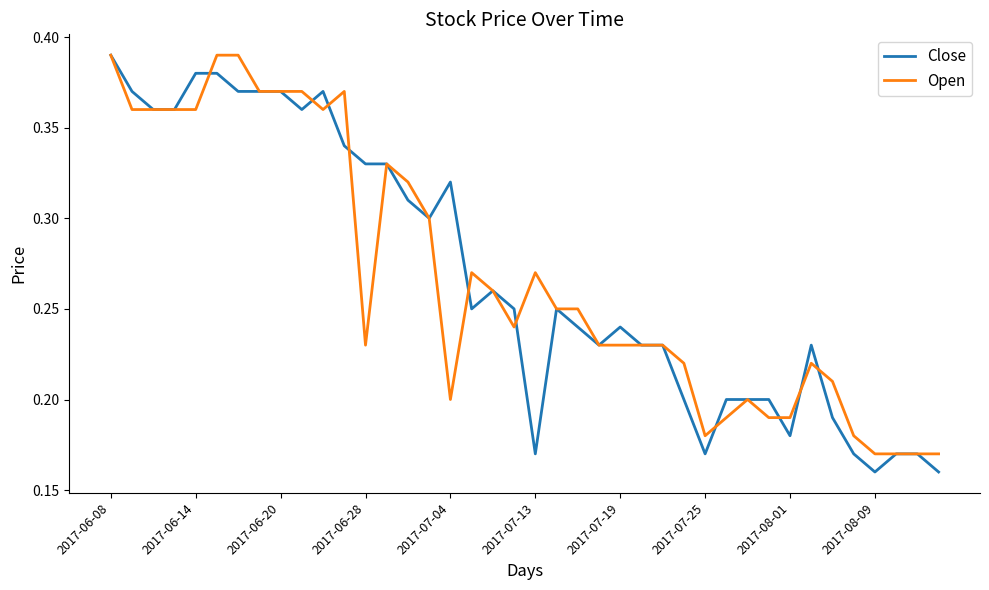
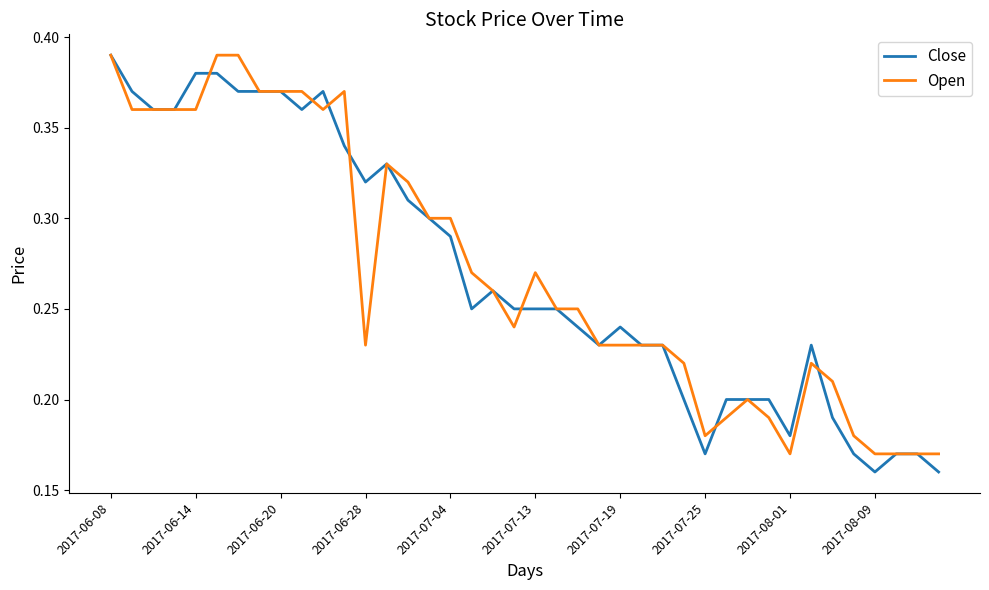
  {
    "Close": {
      "2017-06-14": 0.38,
-     "2017-06-28": 0.33,
-     "2017-07-04": 0.32,
-     "2017-07-13": 0.17,
+     "2017-06-28": 0.32,
+     "2017-07-04": 0.29,
+     "2017-07-13": 0.25,
      "2017-07-19": 0.24,
      "2017-07-25": 0.17,
      "2017-08-01": 0.18,
      "2017-08-09": 0.16
    },
    "Open": {
      "2017-06-14": 0.36,
      "2017-06-28": 0.23,
-     "2017-07-04": 0.2,
+     "2017-07-04": 0.3,
      "2017-07-13": 0.27,
      "2017-07-19": 0.23,
      "2017-07-25": 0.18,
-     "2017-08-01": 0.19,
+     "2017-08-01": 0.17,
      "2017-08-09": 0.17
    }
  }
